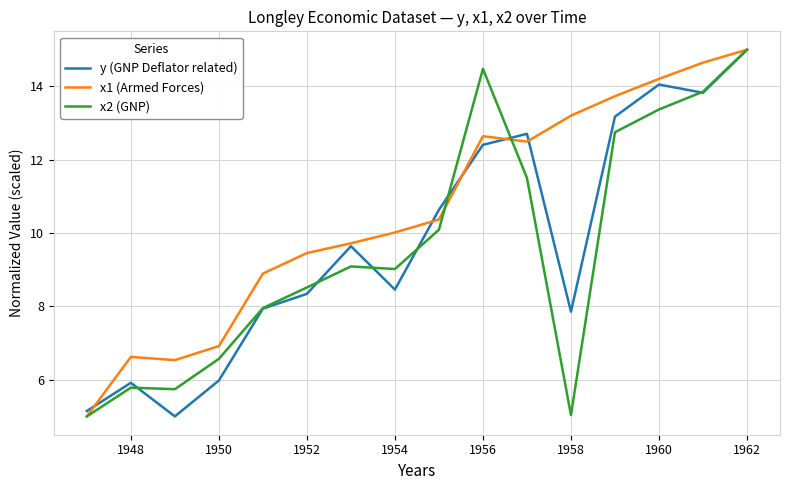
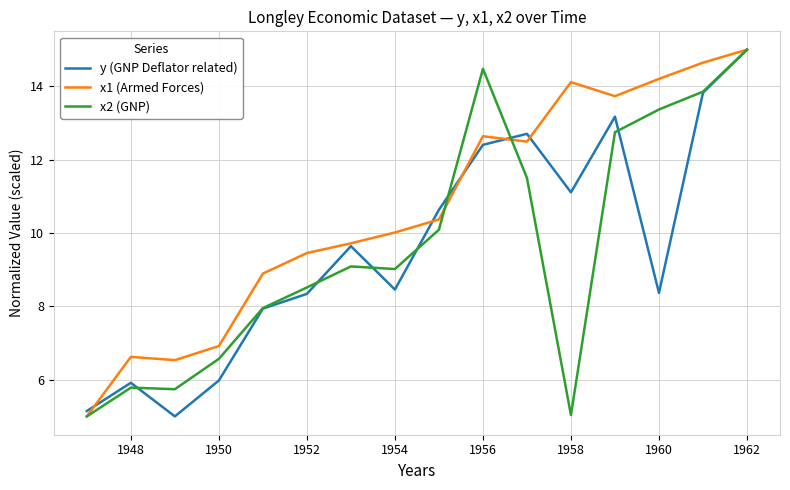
  {
    "y (GNP Deflator related)": {
      "1948": 5.9,
      "1950": 6.0,
      "1952": 8.3,
      "1954": 8.5,
      "1956": 12.4,
-     "1958": 7.9,
-     "1960": 14.0
+     "1958": 11.1,
+     "1960": 8.4
    },
    "x1 (Armed Forces)": {
      "1948": 6.6,
      "1950": 6.9,
      "1952": 9.5,
      "1954": 10.0,
      "1956": 12.6,
-     "1958": 13.2,
+     "1958": 14.1,
      "1960": 14.2
    },
    "x2 (GNP)": {
      "1948": 5.8,
      "1950": 6.6,
      "1952": 8.5,
      "1954": 9.0,
      "1956": 14.5,
      "1958": 5.0,
      "1960": 13.4
    }
  }
